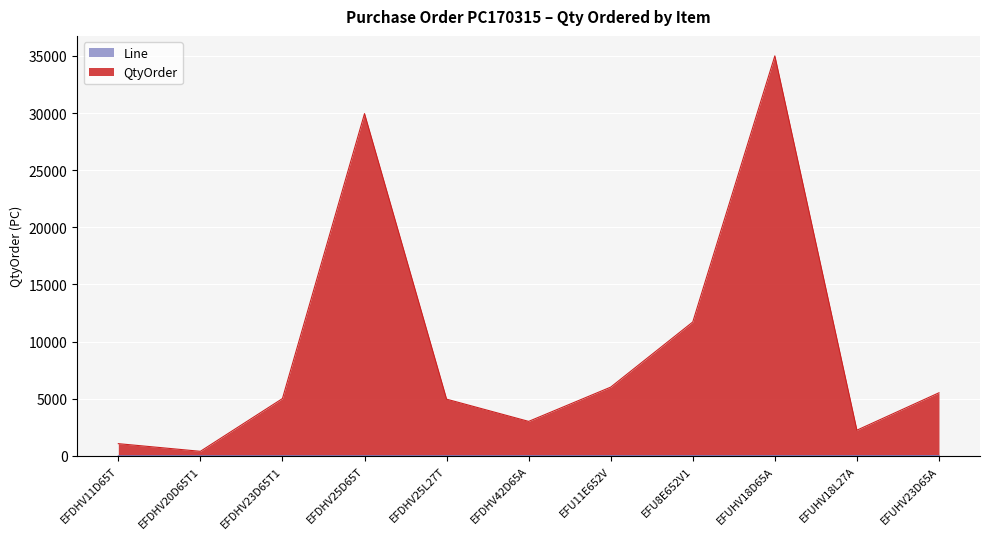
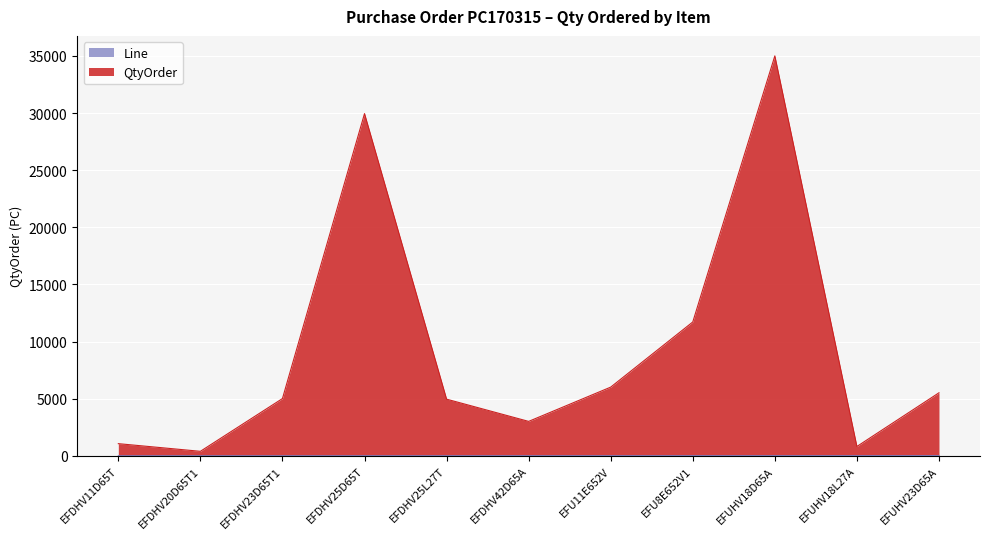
  {
    "Line": {
      "EFDHV11D65T": 0,
      "EFDHV20D65T1": 0,
      "EFDHV23D65T1": 0,
      "EFDHV25D65T": 0,
      "EFDHV25L27T": 0,
      "EFDHV42D65A": 0,
      "EFU11E652V": 0,
      "EFU8E652V1": 0,
      "EFUHV18D65A": 0,
      "EFUHV18L27A": 0,
      "EFUHV23D65A": 0
    },
    "QtyOrder": {
      "EFDHV11D65T": 1100,
      "EFDHV20D65T1": 400,
      "EFDHV23D65T1": 5000,
      "EFDHV25D65T": 30000,
      "EFDHV25L27T": 4900,
      "EFDHV42D65A": 3000,
      "EFU11E652V": 6000,
      "EFU8E652V1": 11700,
      "EFUHV18D65A": 35000,
-     "EFUHV18L27A": 2200,
+     "EFUHV18L27A": 800,
      "EFUHV23D65A": 5500
    }
  }
